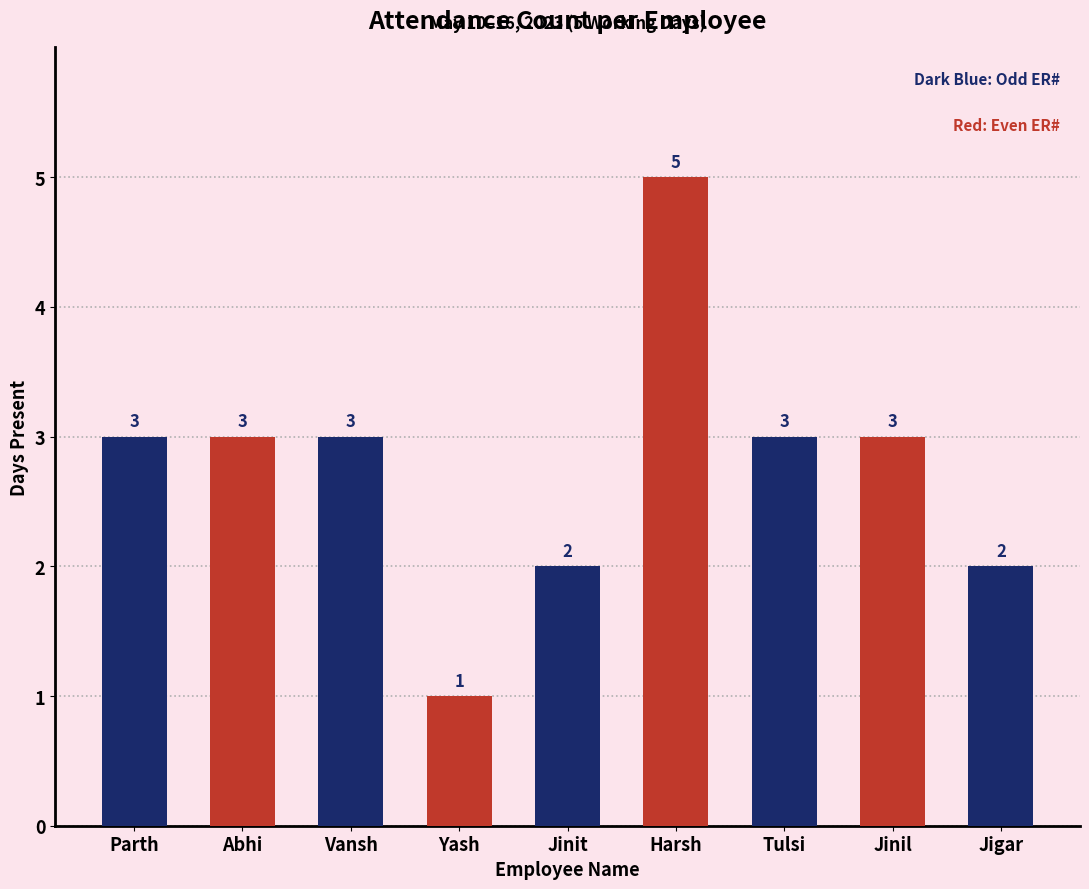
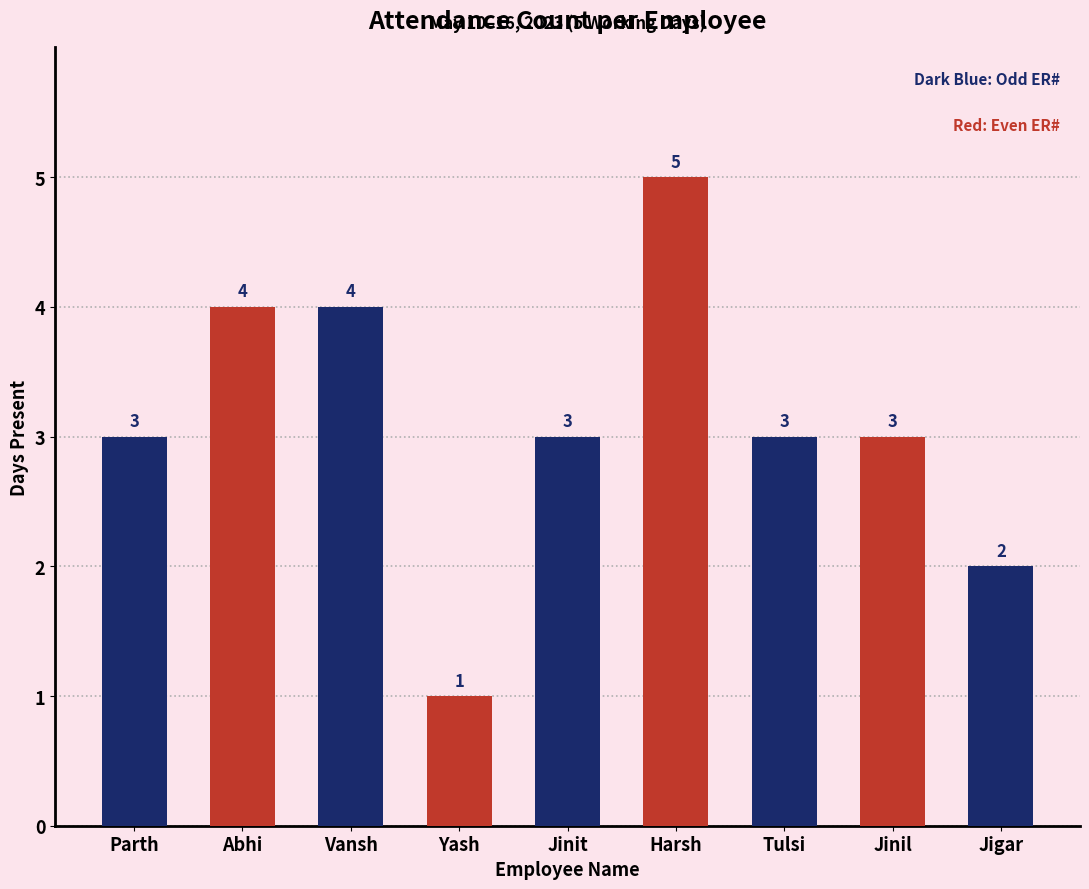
  {
    "Parth": 3,
-   "Abhi": 3,
-   "Vansh": 3,
+   "Abhi": 4,
+   "Vansh": 4,
    "Yash": 1,
-   "Jinit": 2,
+   "Jinit": 3,
    "Harsh": 5,
    "Tulsi": 3,
    "Jinil": 3,
    "Jigar": 2
  }
